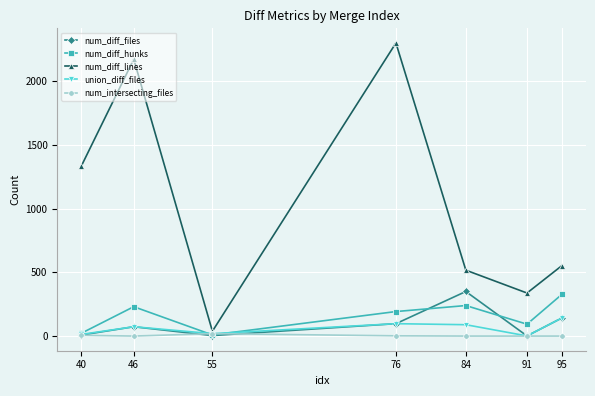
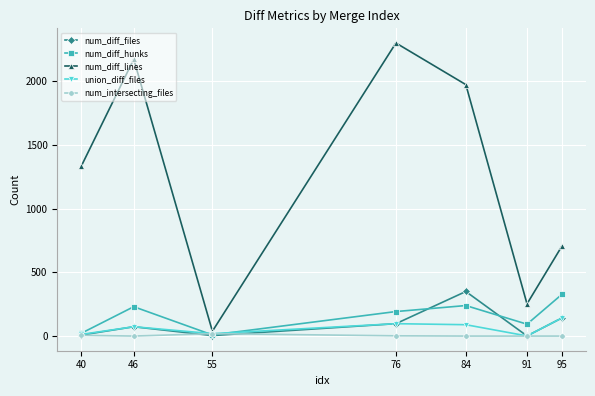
  {
    "num_diff_files": {
      "84": 350
    },
    "num_diff_lines": {
      "40": 1330,
      "76": 2300,
-     "84": 520,
-     "91": 340,
-     "95": 550
+     "84": 1970,
+     "91": 250,
+     "95": 710
    },
    "num_intersecting_files": {
      "46": 0,
      "76": 0,
      "84": 0,
      "95": 0
    }
  }
